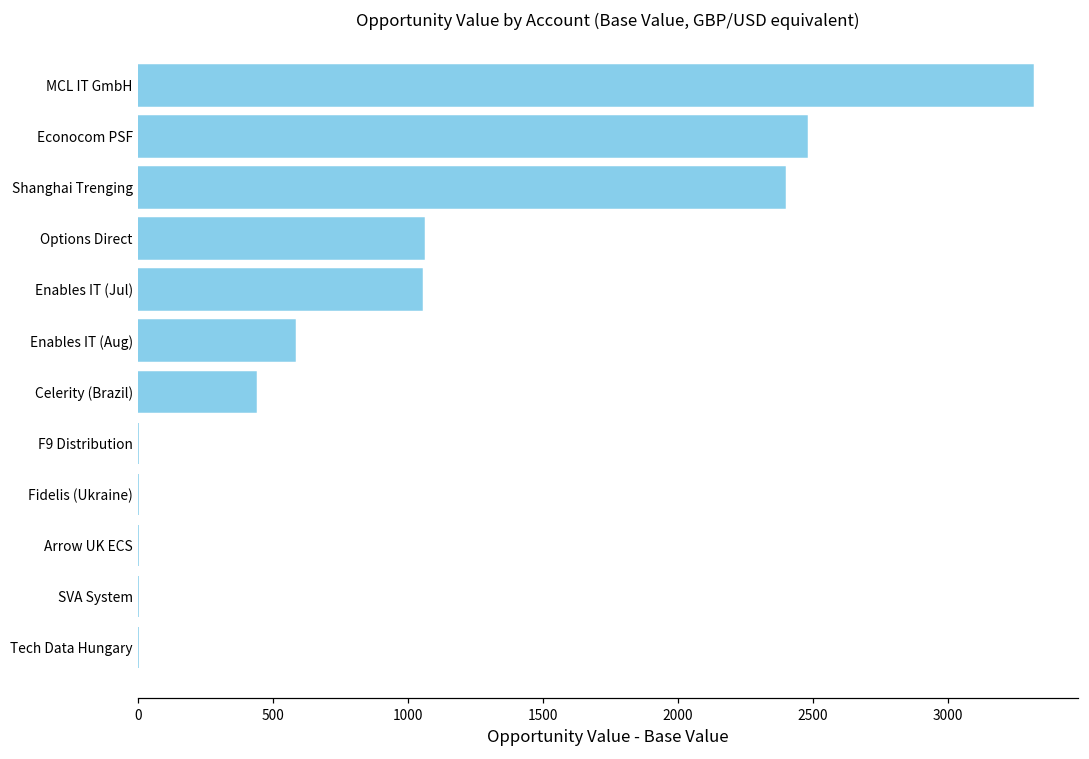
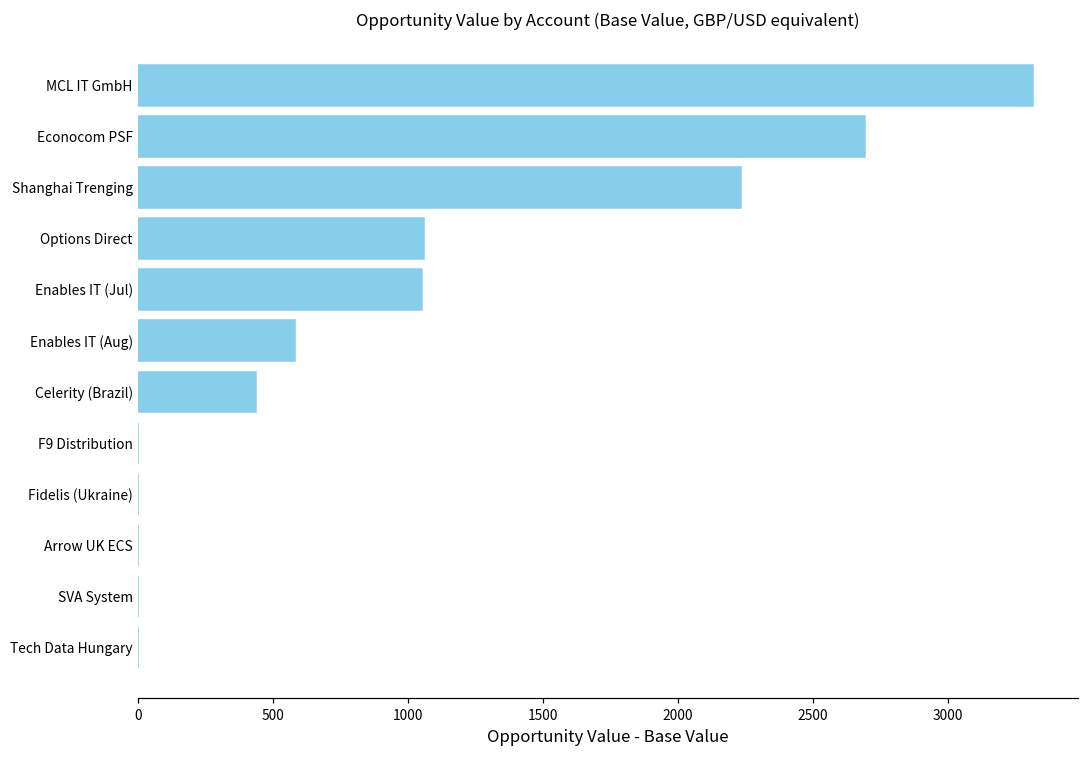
  {
    "MCL IT GmbH": 3320,
-   "Econocom PSF": 2480,
-   "Shanghai Trenging": 2400,
+   "Econocom PSF": 2690,
+   "Shanghai Trenging": 2230,
    "Options Direct": 1060,
    "Enables IT (Jul)": 1050,
    "Enables IT (Aug)": 580,
    "Celerity (Brazil)": 440,
    "F9 Distribution": 0,
    "Fidelis (Ukraine)": 0,
    "Arrow UK ECS": 0,
    "SVA System": 0,
    "Tech Data Hungary": 0
  }
